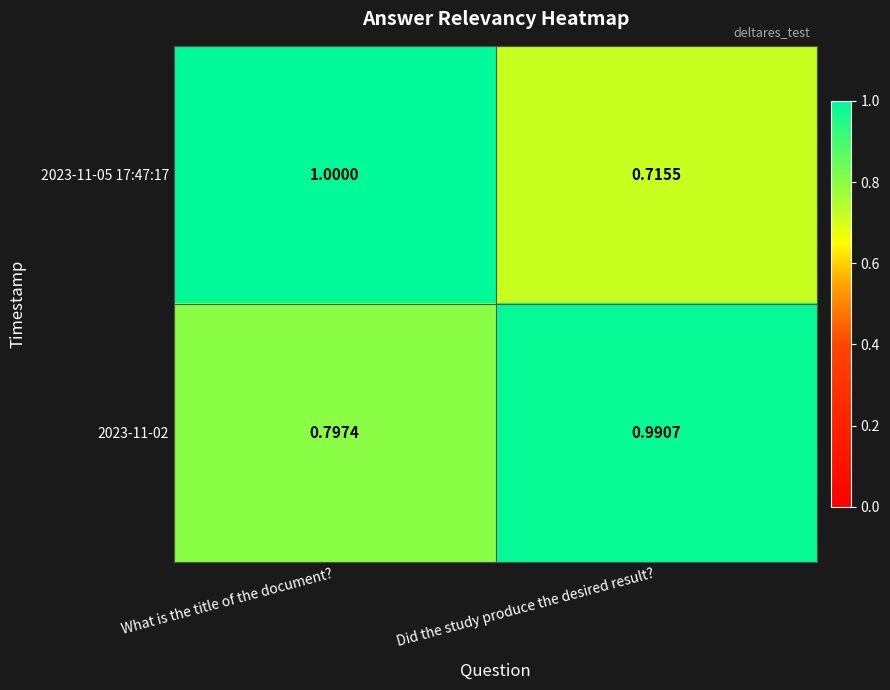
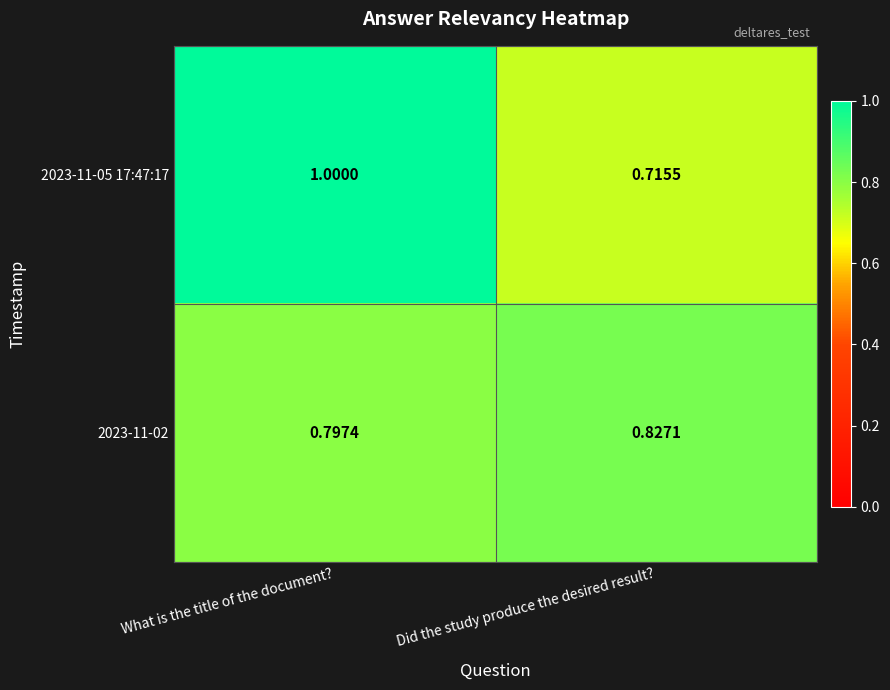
  {
    "2023-11-05 17:47:17": {
      "What is the title of the document?": 1.0000,
      "Did the study produce the desired result?": 0.7155
    },
    "2023-11-02": {
      "What is the title of the document?": 0.7974,
-     "Did the study produce the desired result?": 0.9907
+     "Did the study produce the desired result?": 0.8271
    }
  }
